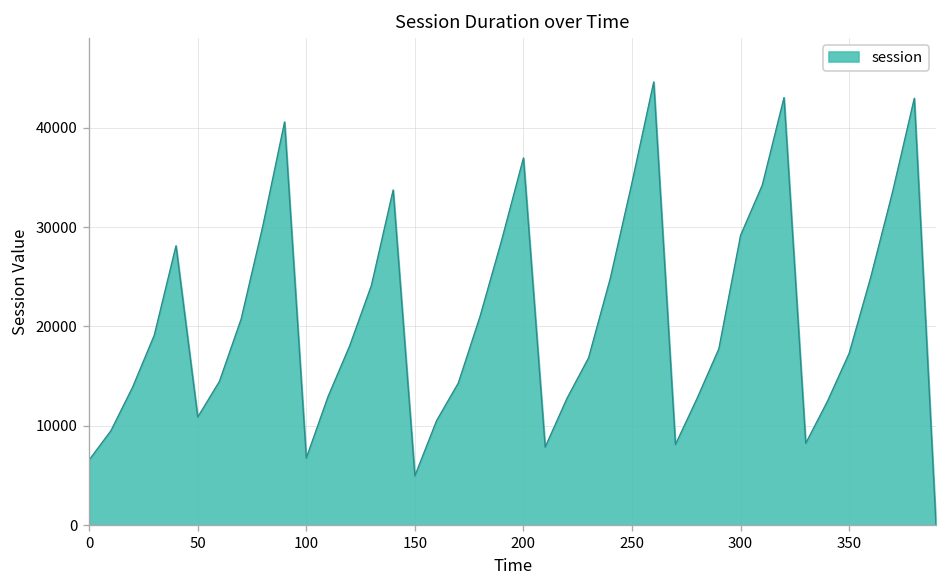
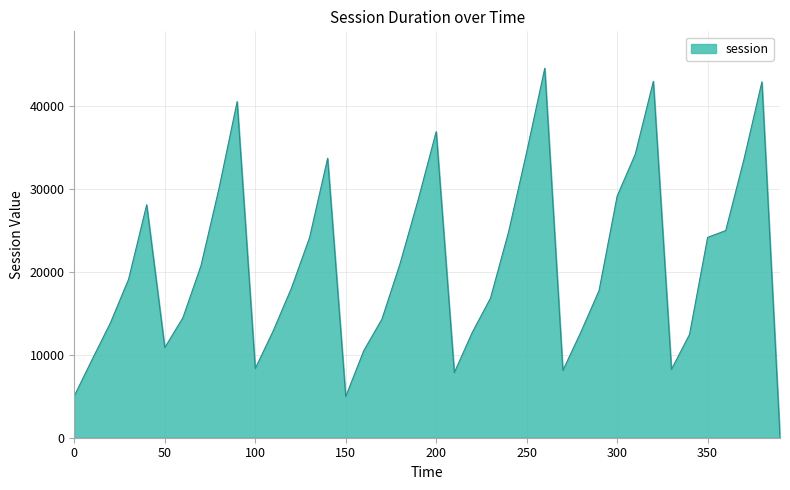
  {
-   "0": 7000,
+   "0": 5000,
    "50": 11000,
-   "100": 7000,
+   "100": 8000,
    "150": 5000,
    "200": 37000,
    "250": 34000,
    "300": 29000,
-   "350": 17000
+   "350": 24000
  }
